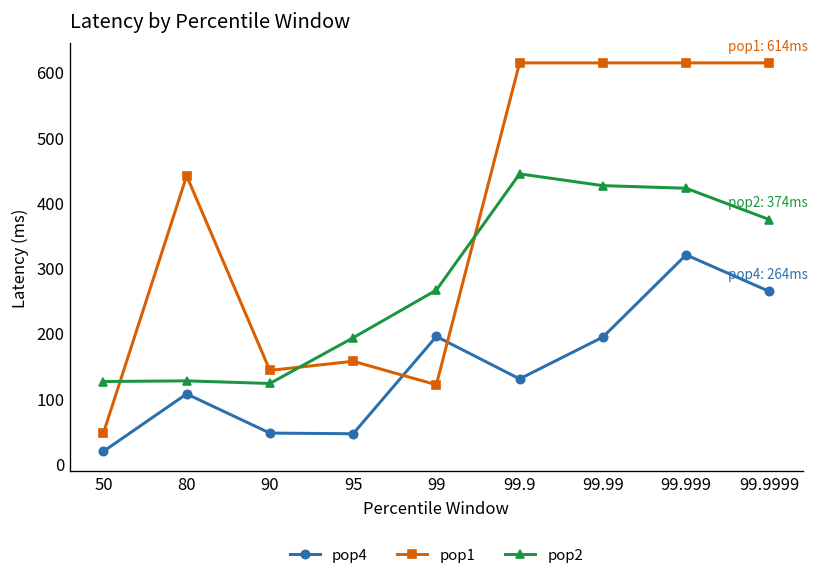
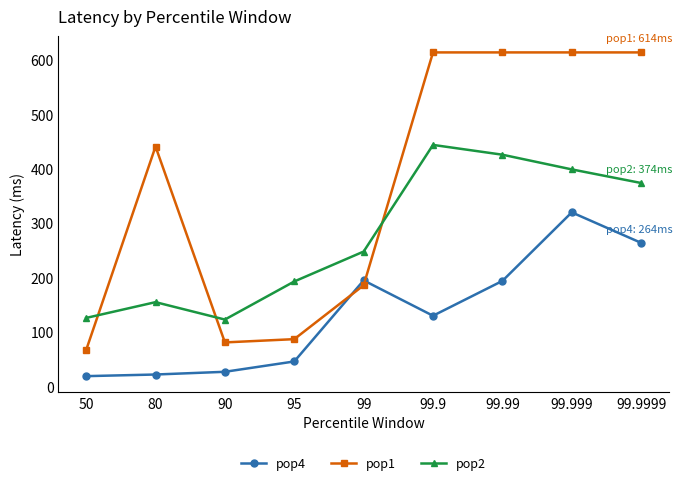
  {
    "pop4": {
      "50": 20,
-     "80": 110,
-     "90": 50,
+     "80": 20,
+     "90": 30,
      "95": 50,
      "99": 200,
      "99.9": 130,
      "99.99": 190,
      "99.999": 320
    },
    "pop1": {
-     "50": 50,
+     "50": 70,
      "80": 440,
-     "90": 140,
-     "95": 160,
-     "99": 120,
+     "90": 80,
+     "95": 90,
+     "99": 190,
      "99.9": 610,
      "99.99": 610,
      "99.999": 610
    },
    "pop2": {
      "50": 130,
-     "80": 130,
+     "80": 160,
      "90": 120,
      "95": 190,
-     "99": 270,
+     "99": 250,
      "99.9": 440,
      "99.99": 430,
-     "99.999": 420
+     "99.999": 400
    }
  }
